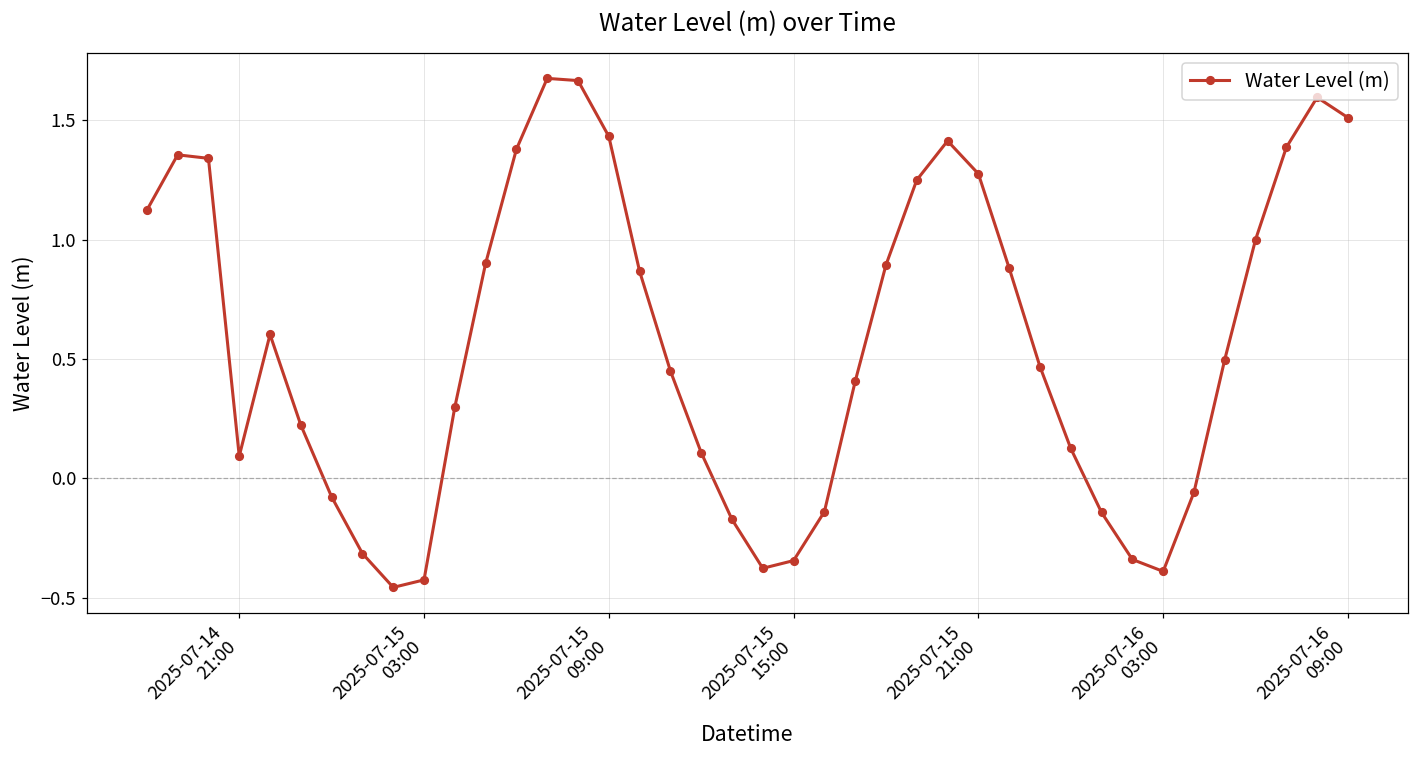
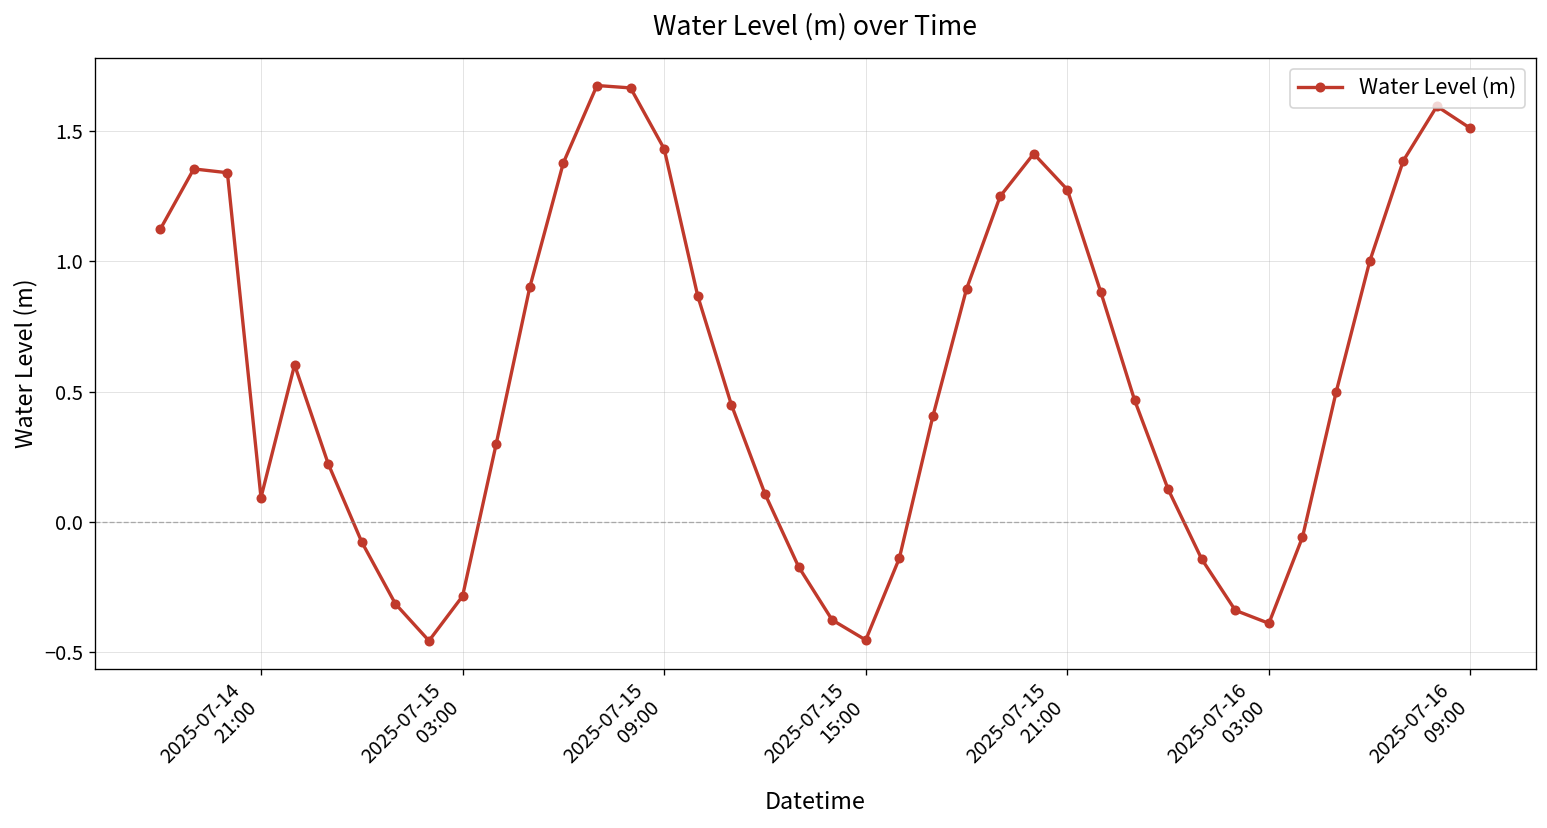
  {
    "2025-07-14 21:00": 0.09,
-   "2025-07-15 03:00": -0.43,
+   "2025-07-15 03:00": -0.29,
    "2025-07-15 09:00": 1.43,
-   "2025-07-15 15:00": -0.34,
+   "2025-07-15 15:00": -0.45,
    "2025-07-15 21:00": 1.28,
    "2025-07-16 03:00": -0.39,
    "2025-07-16 09:00": 1.51
  }
